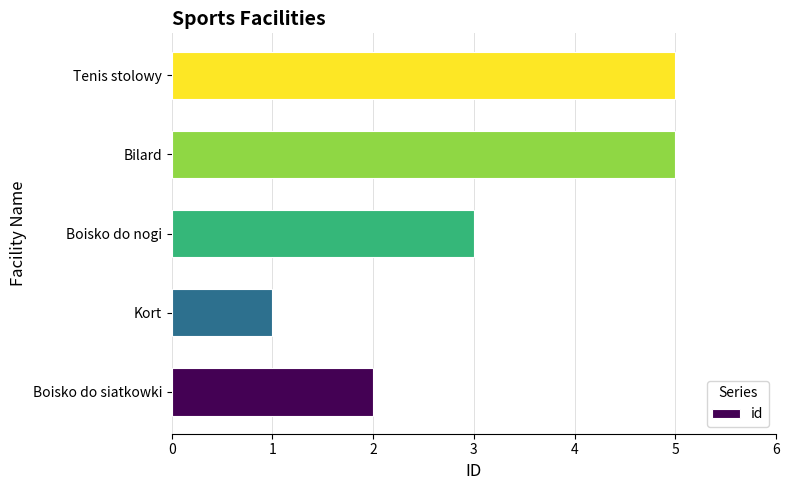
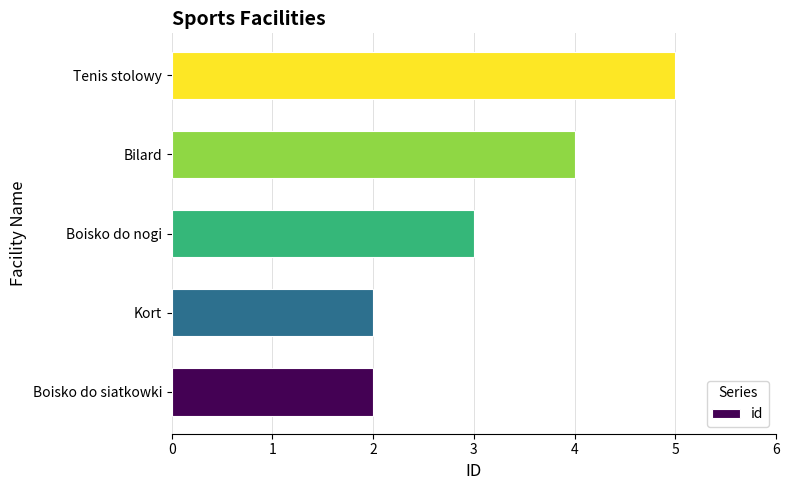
  {
    "Tenis stolowy": 5,
-   "Bilard": 5,
+   "Bilard": 4,
    "Boisko do nogi": 3,
-   "Kort": 1,
+   "Kort": 2,
    "Boisko do siatkowki": 2
  }
